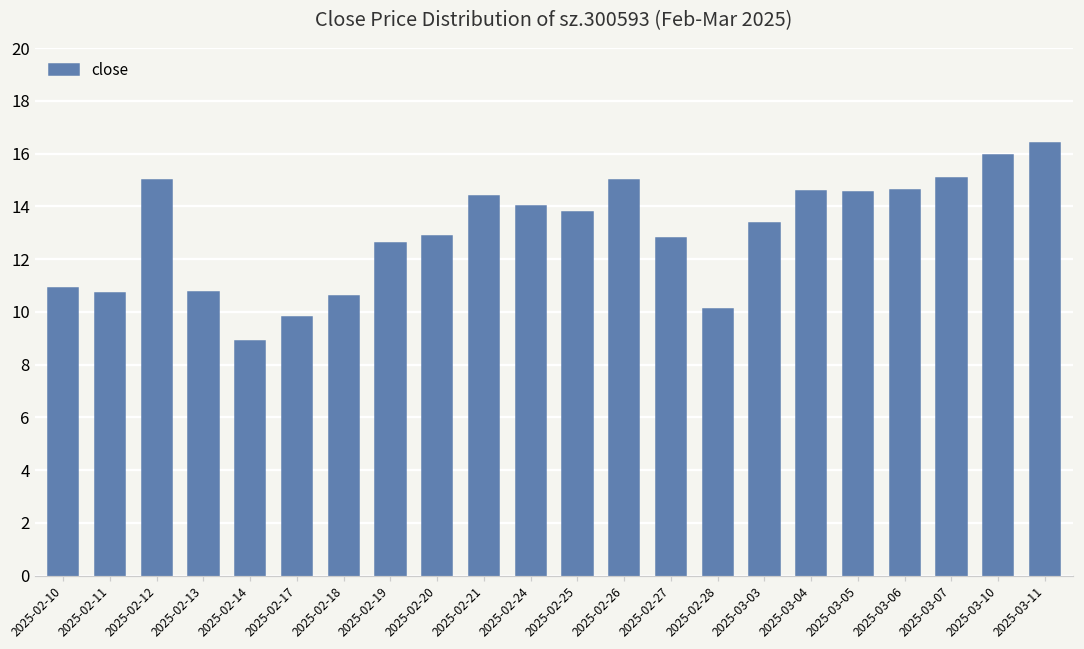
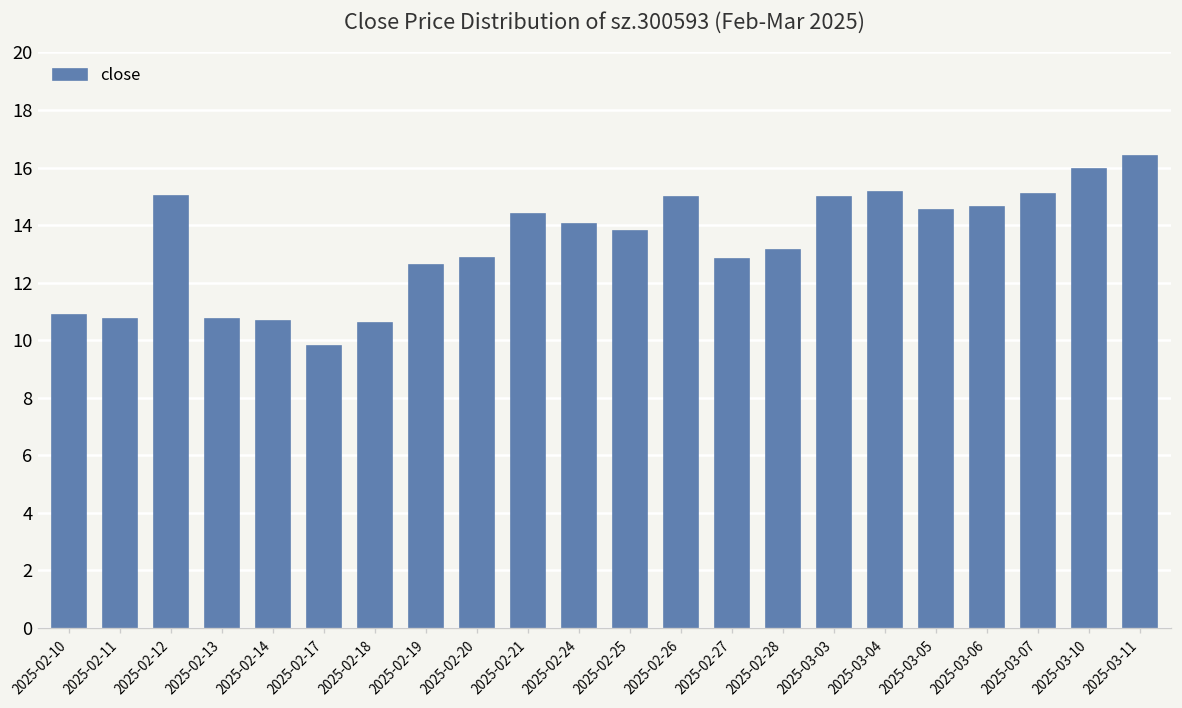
  {
    "2025-02-10": 10.9,
    "2025-02-11": 10.7,
    "2025-02-12": 15.0,
    "2025-02-13": 10.7,
-   "2025-02-14": 8.9,
+   "2025-02-14": 10.7,
    "2025-02-17": 9.8,
    "2025-02-18": 10.6,
    "2025-02-19": 12.6,
    "2025-02-20": 12.9,
    "2025-02-21": 14.4,
    "2025-02-24": 14.0,
    "2025-02-25": 13.8,
    "2025-02-26": 15.0,
    "2025-02-27": 12.8,
-   "2025-02-28": 10.1,
-   "2025-03-03": 13.4,
-   "2025-03-04": 14.6,
+   "2025-02-28": 13.1,
+   "2025-03-03": 15.0,
+   "2025-03-04": 15.2,
    "2025-03-05": 14.5,
    "2025-03-06": 14.6,
    "2025-03-07": 15.1,
    "2025-03-10": 16.0,
    "2025-03-11": 16.4
  }
